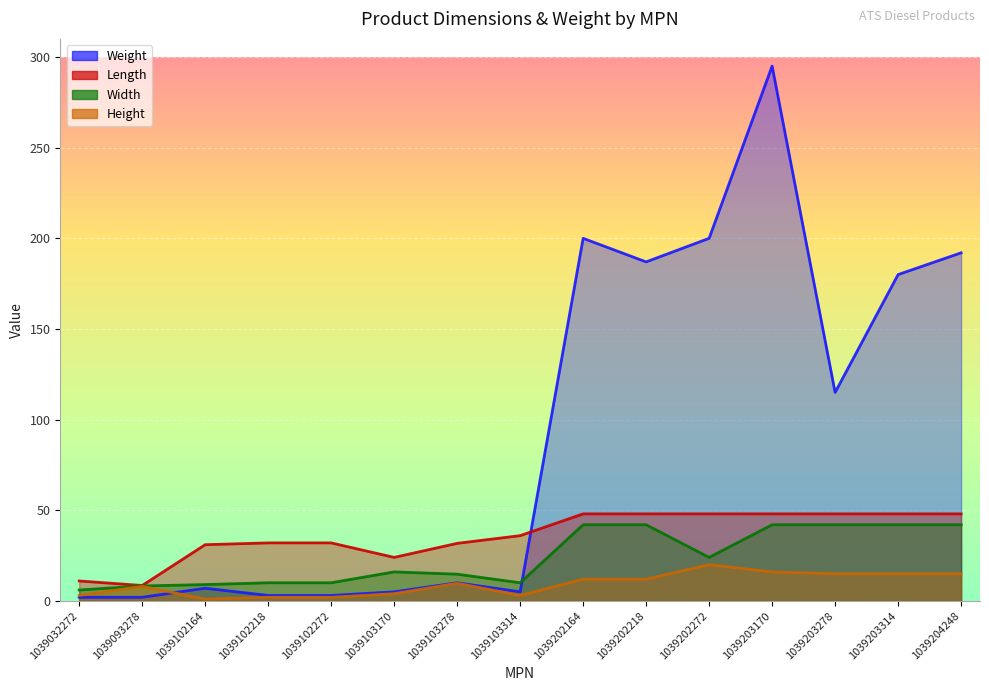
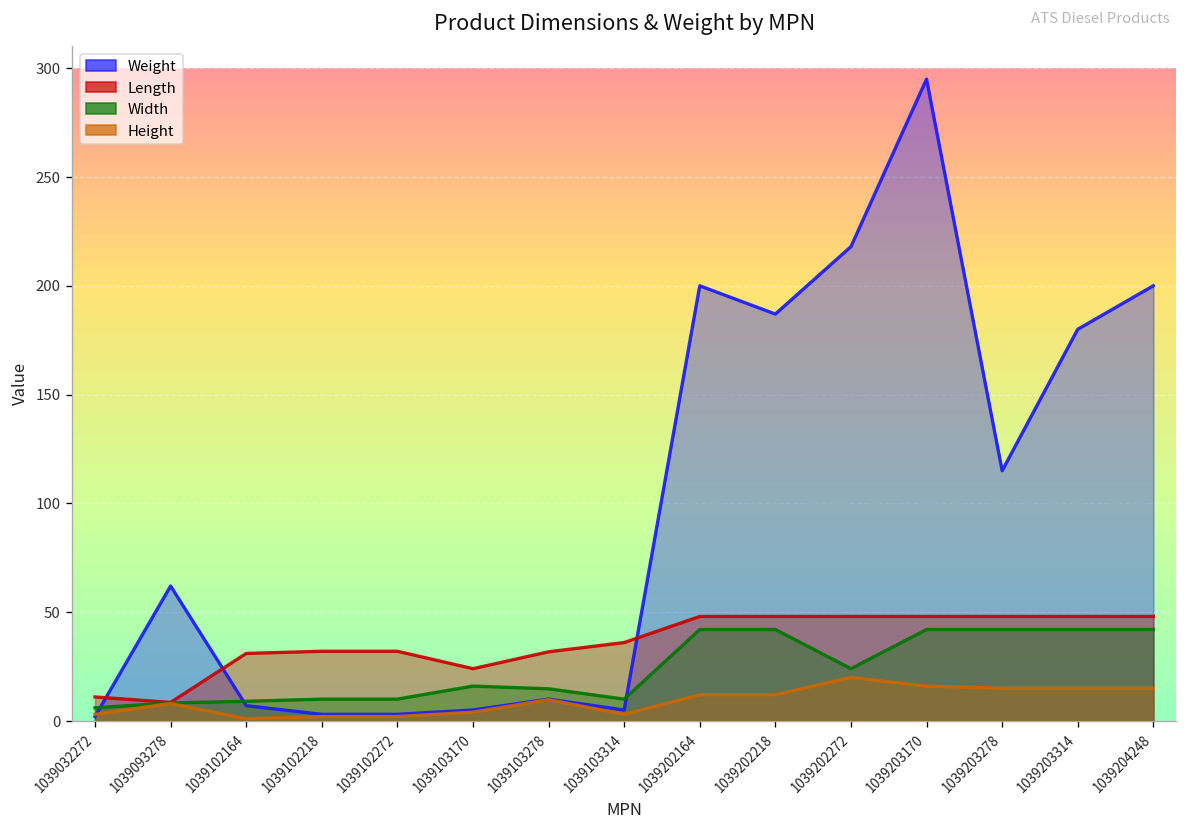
  {
    "Weight": {
-     "1039093278": 2,
+     "1039093278": 62,
      "1039102164": 7,
      "1039103314": 5,
      "1039202164": 200,
      "1039202218": 187,
-     "1039202272": 200,
+     "1039202272": 218,
      "1039203170": 295,
      "1039203278": 115,
      "1039203314": 180,
-     "1039204248": 192
+     "1039204248": 200
    },
    "Width": {
      "1039032272": 6,
      "1039102164": 9,
      "1039102218": 10,
      "1039102272": 10,
      "1039103170": 16,
      "1039103278": 15,
      "1039103314": 10,
      "1039202164": 42,
      "1039202218": 42,
      "1039202272": 24,
      "1039203170": 42,
      "1039203278": 42,
      "1039203314": 42,
      "1039204248": 42
    }
  }
